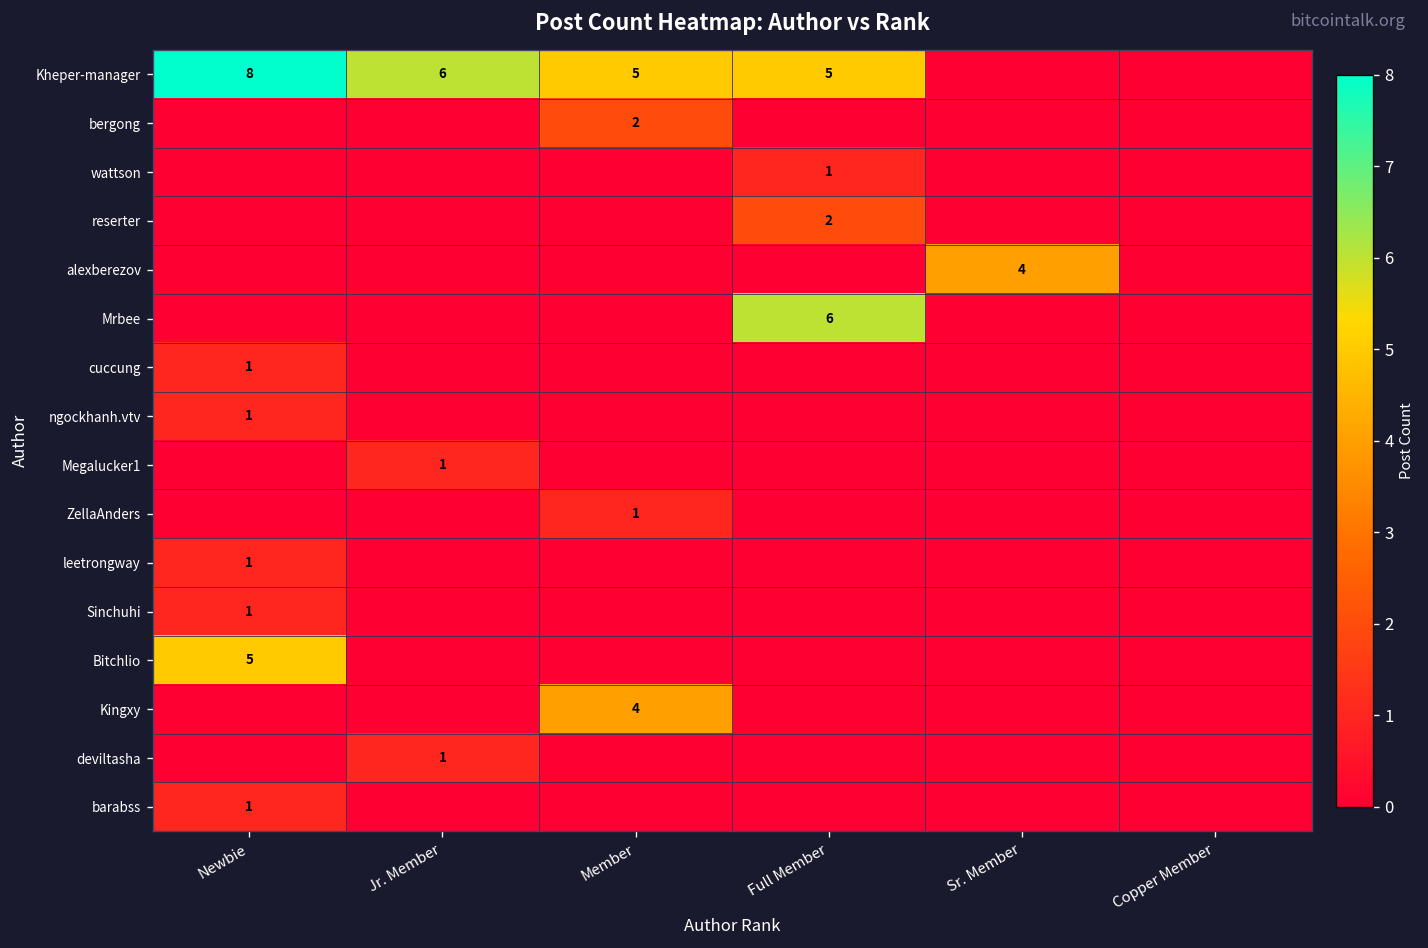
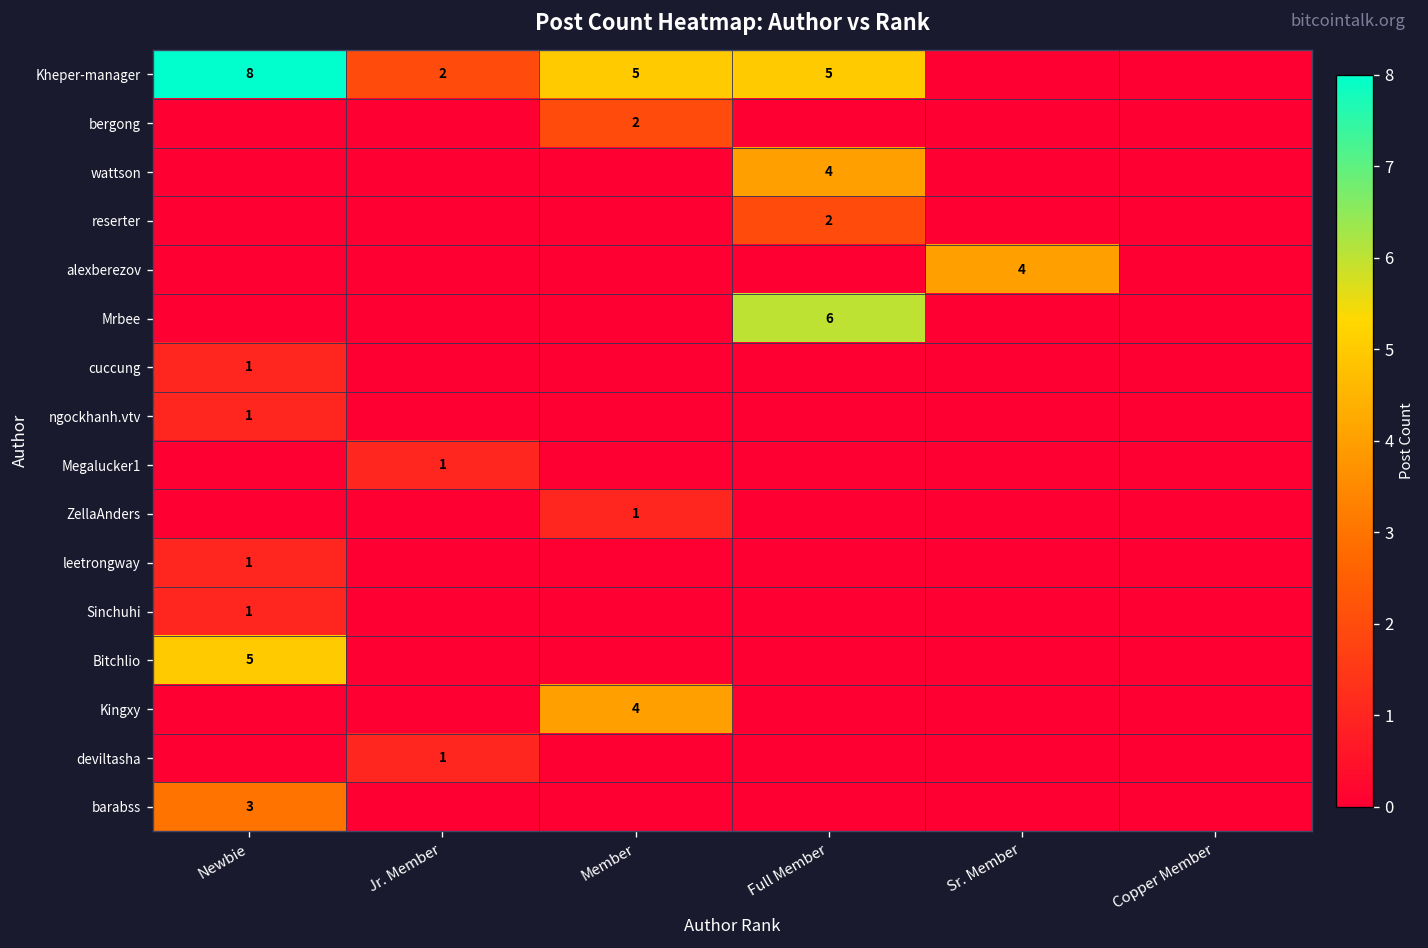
  {
    "Kheper-manager": {
      "Newbie": 8,
-     "Jr. Member": 6,
+     "Jr. Member": 2,
      "Member": 5,
      "Full Member": 5
    },
    "bergong": {
      "Member": 2
    },
    "wattson": {
-     "Full Member": 1
+     "Full Member": 4
    },
    "reserter": {
      "Full Member": 2
    },
    "alexberezov": {
      "Sr. Member": 4
    },
    "Mrbee": {
      "Full Member": 6
    },
    "cuccung": {
      "Newbie": 1
    },
    "ngockhanh.vtv": {
      "Newbie": 1
    },
    "Megalucker1": {
      "Jr. Member": 1
    },
    "ZellaAnders": {
      "Member": 1
    },
    "leetrongway": {
      "Newbie": 1
    },
    "Sinchuhi": {
      "Newbie": 1
    },
    "Bitchlio": {
      "Newbie": 5
    },
    "Kingxy": {
      "Member": 4
    },
    "deviltasha": {
      "Jr. Member": 1
    },
    "barabss": {
-     "Newbie": 1
+     "Newbie": 3
    }
  }
